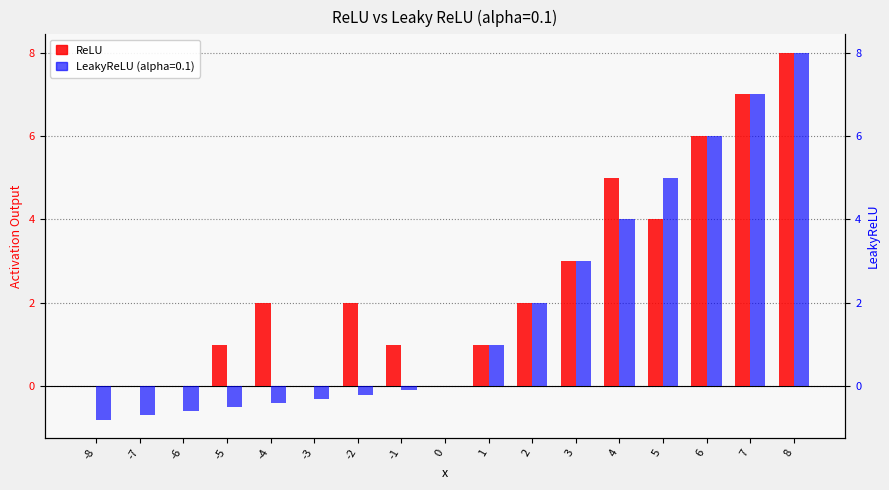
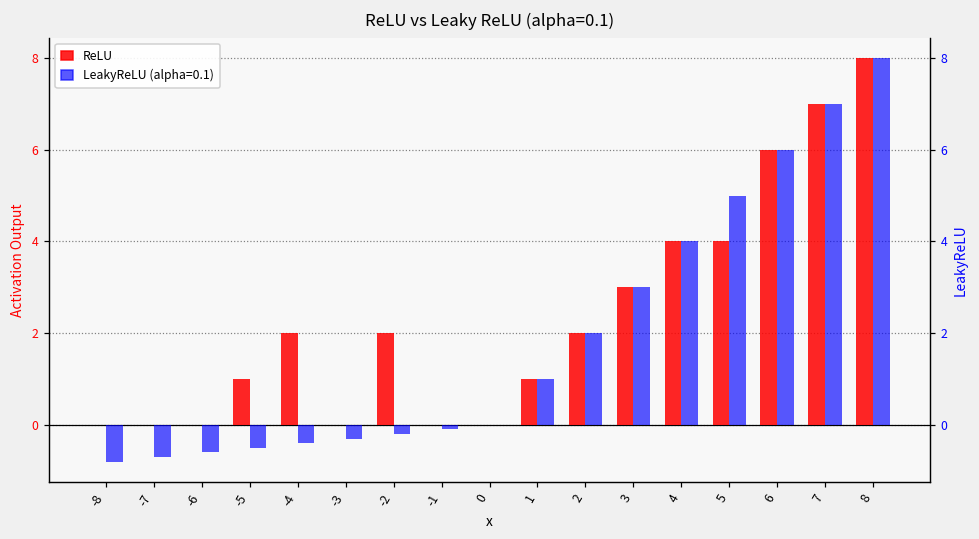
  {
    "ReLU": {
      "-8": 0,
      "-7": 0,
      "-6": 0,
      "-5": 1,
      "-4": 2,
      "-3": 0,
      "-2": 2,
-     "-1": 1,
+     "-1": 0,
      "0": 0,
      "1": 1,
      "2": 2,
      "3": 3,
-     "4": 5,
+     "4": 4,
      "5": 4,
      "6": 6,
      "7": 7,
      "8": 8
    }
  }
